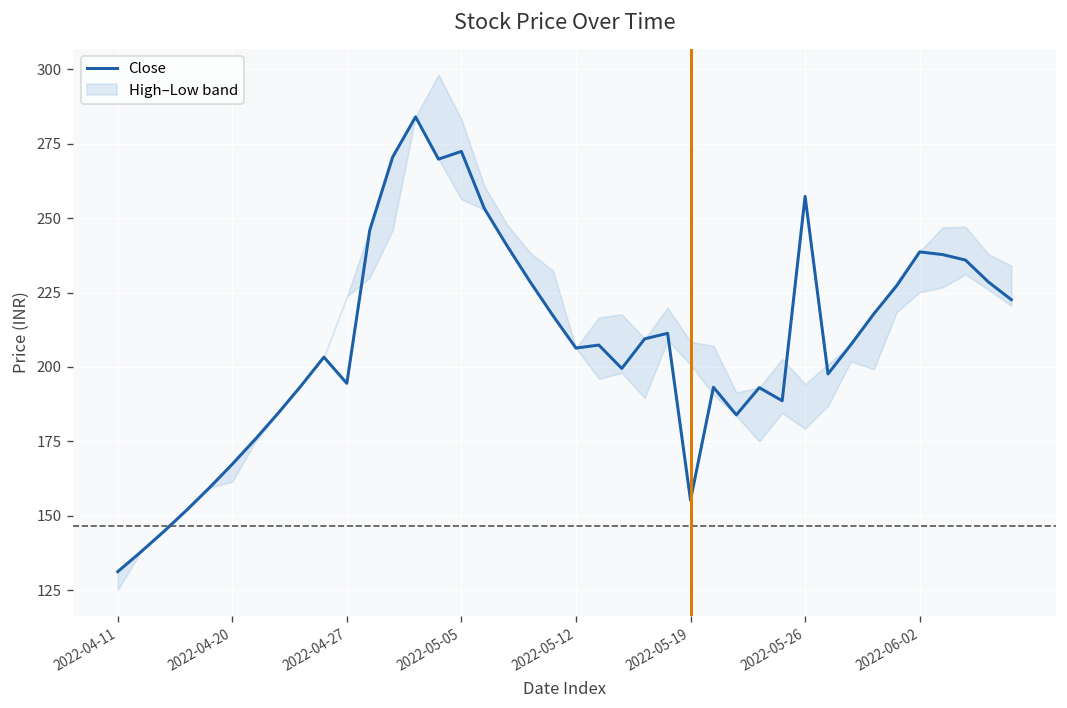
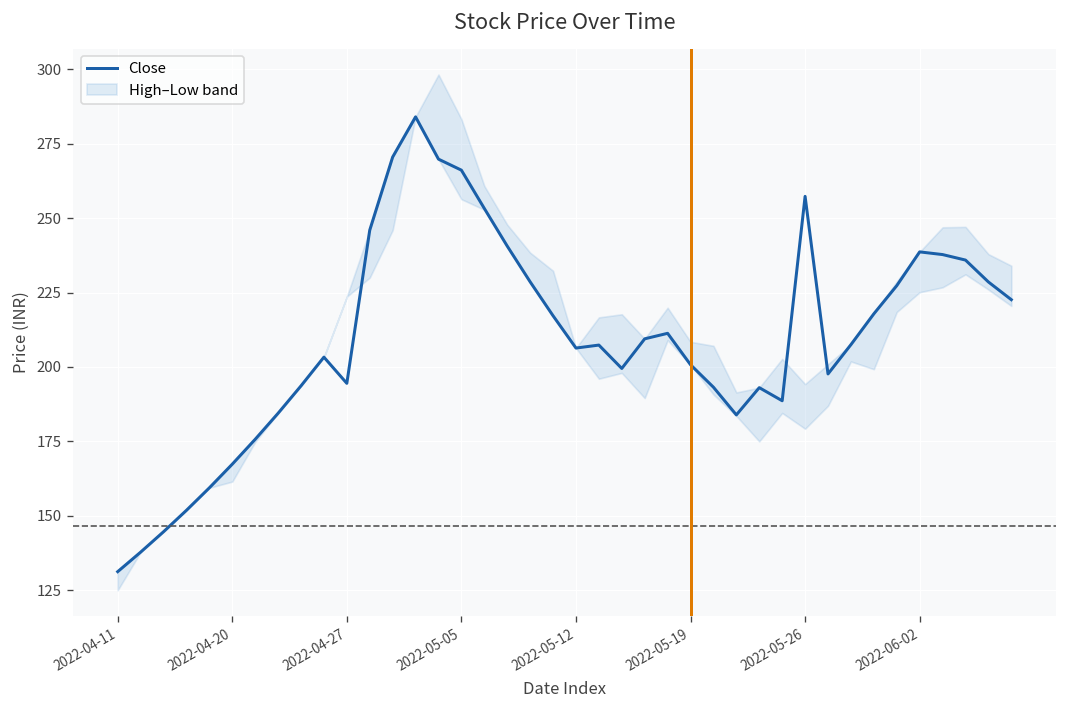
  {
    "Close": {
      "2022-04-27": 195,
-     "2022-05-05": 272,
-     "2022-05-19": 155,
+     "2022-05-05": 266,
+     "2022-05-19": 201,
      "2022-05-26": 257
    }
  }
